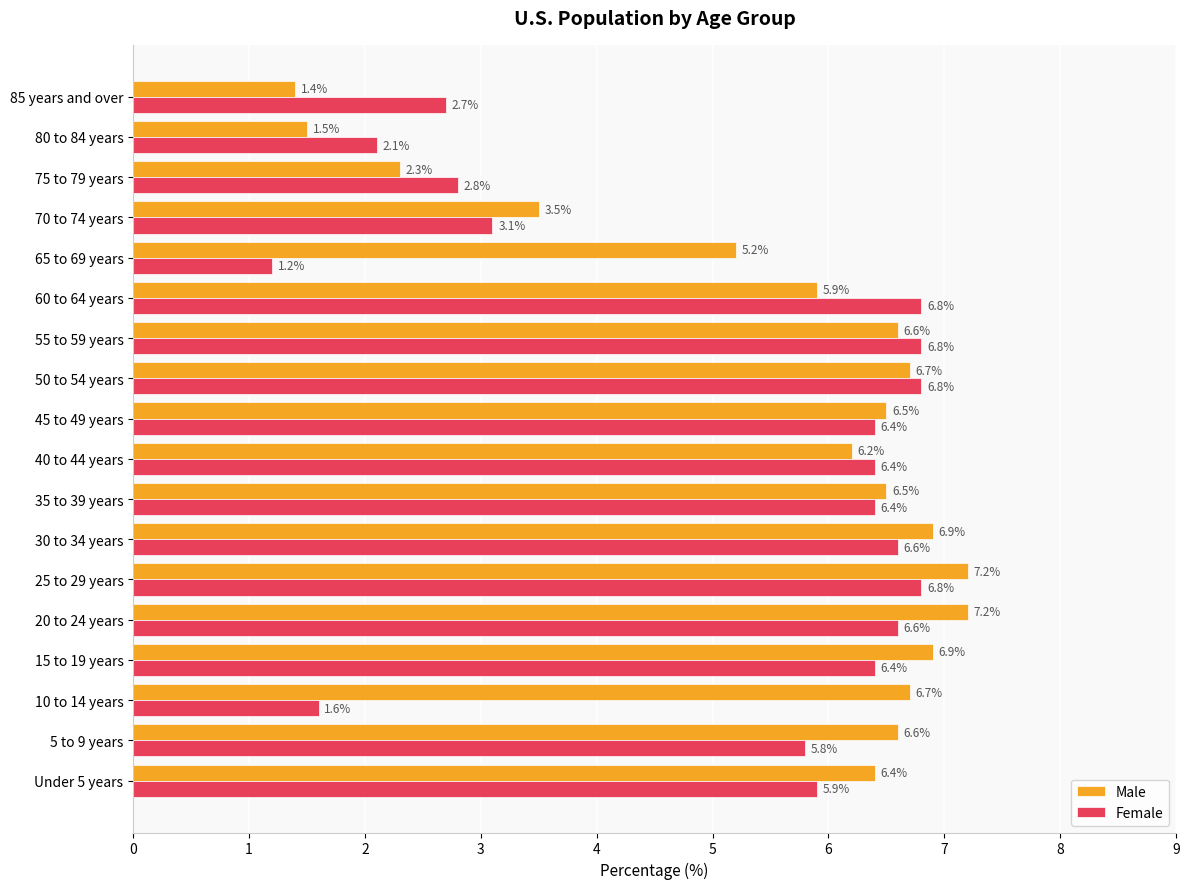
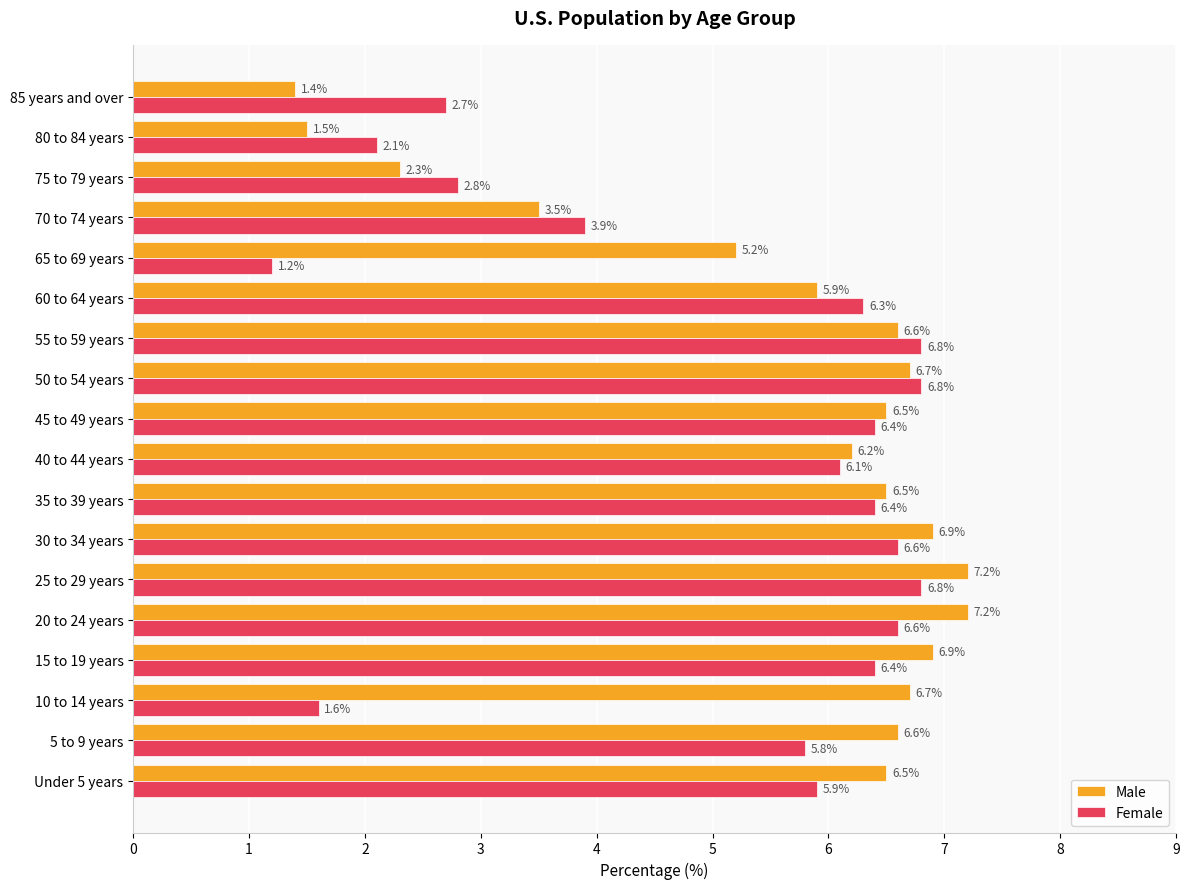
  {
    "Male": {
      "85 years and over": "1.4%",
      "80 to 84 years": "1.5%",
      "75 to 79 years": "2.3%",
      "70 to 74 years": "3.5%",
      "65 to 69 years": "5.2%",
      "60 to 64 years": "5.9%",
      "55 to 59 years": "6.6%",
      "50 to 54 years": "6.7%",
      "45 to 49 years": "6.5%",
      "40 to 44 years": "6.2%",
      "35 to 39 years": "6.5%",
      "30 to 34 years": "6.9%",
      "25 to 29 years": "7.2%",
      "20 to 24 years": "7.2%",
      "15 to 19 years": "6.9%",
      "10 to 14 years": "6.7%",
      "5 to 9 years": "6.6%",
-     "Under 5 years": "6.4%"
+     "Under 5 years": "6.5%"
    },
    "Female": {
      "85 years and over": "2.7%",
      "80 to 84 years": "2.1%",
      "75 to 79 years": "2.8%",
-     "70 to 74 years": "3.1%",
+     "70 to 74 years": "3.9%",
      "65 to 69 years": "1.2%",
-     "60 to 64 years": "6.8%",
+     "60 to 64 years": "6.3%",
      "55 to 59 years": "6.8%",
      "50 to 54 years": "6.8%",
      "45 to 49 years": "6.4%",
-     "40 to 44 years": "6.4%",
+     "40 to 44 years": "6.1%",
      "35 to 39 years": "6.4%",
      "30 to 34 years": "6.6%",
      "25 to 29 years": "6.8%",
      "20 to 24 years": "6.6%",
      "15 to 19 years": "6.4%",
      "10 to 14 years": "1.6%",
      "5 to 9 years": "5.8%",
      "Under 5 years": "5.9%"
    }
  }
